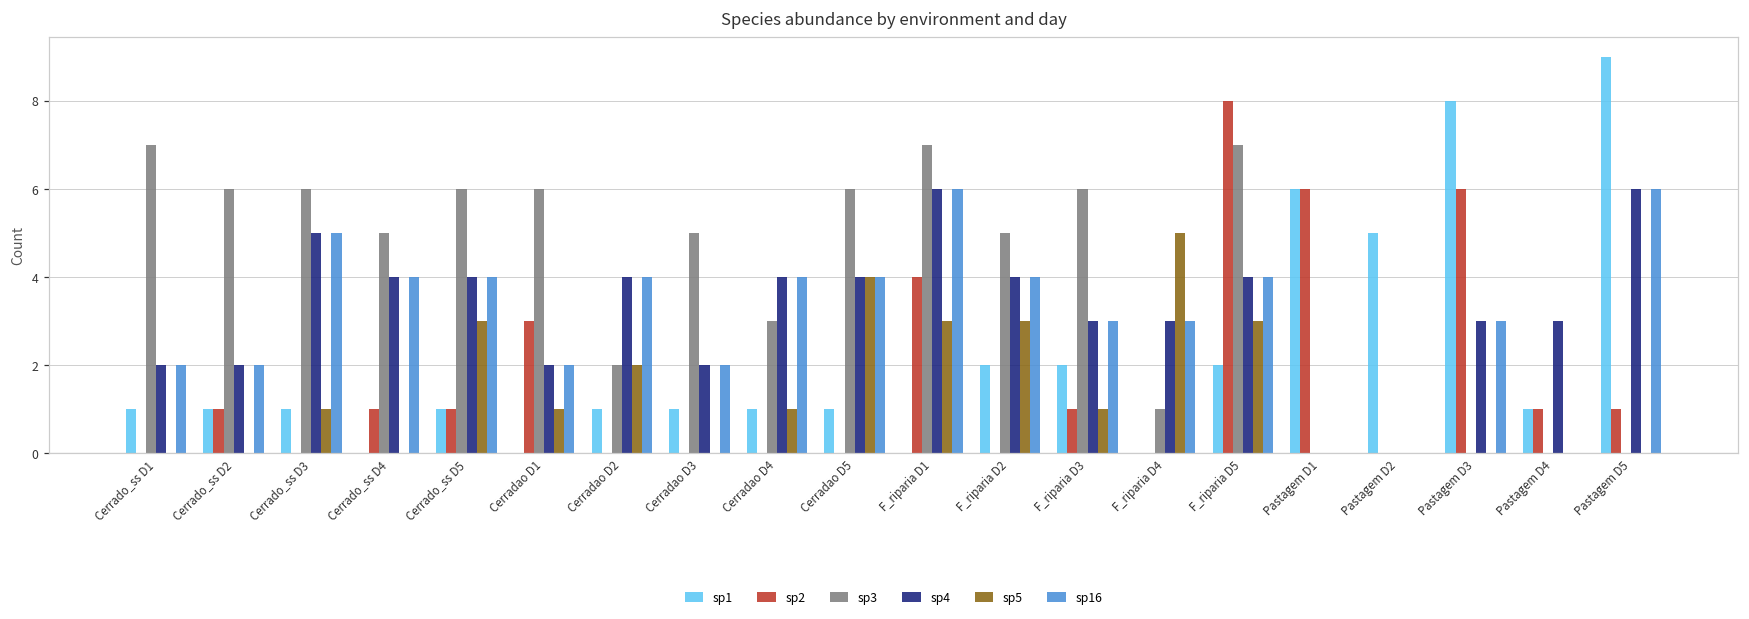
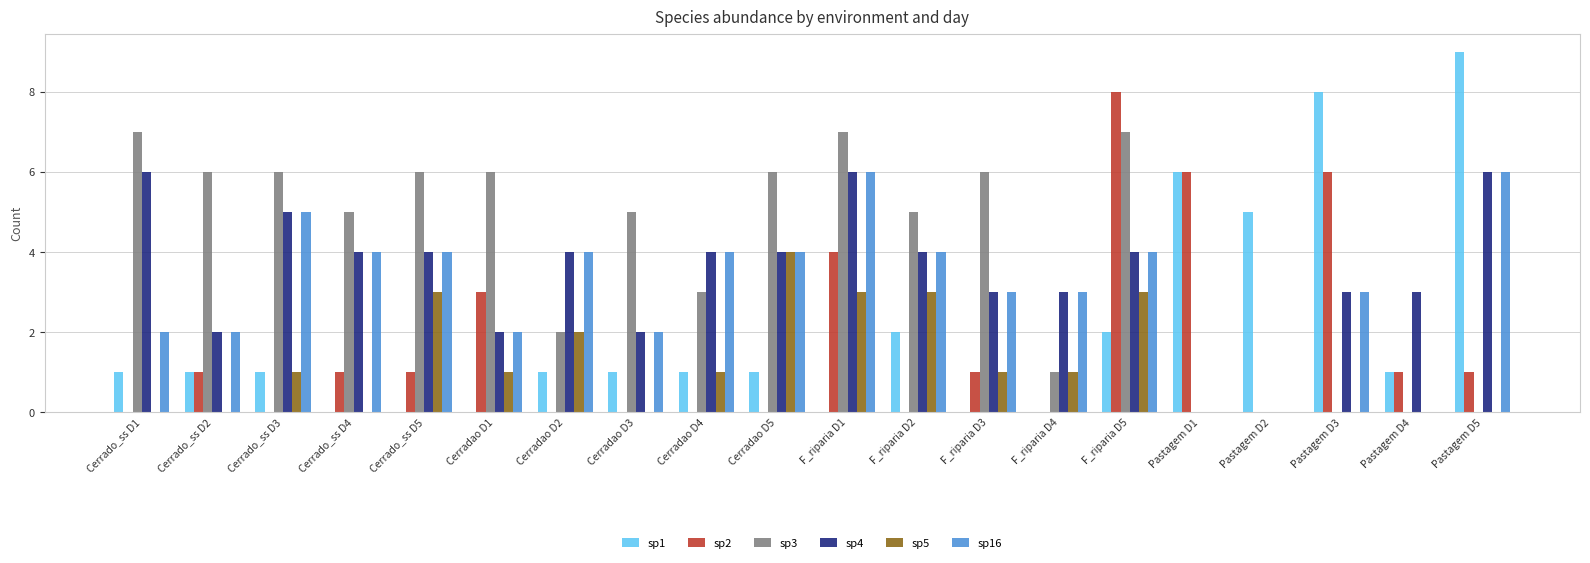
  {
    "sp1": {
      "Cerrado_ss D1": 1,
      "Cerrado_ss D2": 1,
      "Cerrado_ss D3": 1,
      "Cerrado_ss D4": 0,
-     "Cerrado_ss D5": 1,
+     "Cerrado_ss D5": 0,
      "Cerradao D1": 0,
      "Cerradao D2": 1,
      "Cerradao D3": 1,
      "Cerradao D4": 1,
      "Cerradao D5": 1,
      "F_riparia D1": 0,
      "F_riparia D2": 2,
-     "F_riparia D3": 2,
+     "F_riparia D3": 0,
      "F_riparia D4": 0,
      "F_riparia D5": 2,
      "Pastagem D1": 6,
      "Pastagem D2": 5,
      "Pastagem D3": 8,
      "Pastagem D4": 1,
      "Pastagem D5": 9
    },
    "sp2": {
      "Cerrado_ss D1": 0,
      "Cerrado_ss D2": 1,
      "Cerrado_ss D3": 0,
      "Cerrado_ss D4": 1,
      "Cerrado_ss D5": 1,
      "Cerradao D1": 3,
      "Cerradao D2": 0,
      "Cerradao D3": 0,
      "Cerradao D4": 0,
      "Cerradao D5": 0,
      "F_riparia D1": 4,
      "F_riparia D2": 0,
      "F_riparia D3": 1,
      "F_riparia D4": 0,
      "F_riparia D5": 8,
      "Pastagem D1": 6,
      "Pastagem D2": 0,
      "Pastagem D3": 6,
      "Pastagem D4": 1,
      "Pastagem D5": 1
    },
    "sp3": {
      "Cerrado_ss D1": 7,
      "Cerrado_ss D2": 6,
      "Cerrado_ss D3": 6,
      "Cerrado_ss D4": 5,
      "Cerrado_ss D5": 6,
      "Cerradao D1": 6,
      "Cerradao D2": 2,
      "Cerradao D3": 5,
      "Cerradao D4": 3,
      "Cerradao D5": 6,
      "F_riparia D1": 7,
      "F_riparia D2": 5,
      "F_riparia D3": 6,
      "F_riparia D4": 1,
      "F_riparia D5": 7,
      "Pastagem D1": 0,
      "Pastagem D2": 0,
      "Pastagem D3": 0,
      "Pastagem D4": 0,
      "Pastagem D5": 0
    },
    "sp4": {
-     "Cerrado_ss D1": 2,
+     "Cerrado_ss D1": 6,
      "Cerrado_ss D2": 2,
      "Cerrado_ss D3": 5,
      "Cerrado_ss D4": 4,
      "Cerrado_ss D5": 4,
      "Cerradao D1": 2,
      "Cerradao D2": 4,
      "Cerradao D3": 2,
      "Cerradao D4": 4,
      "Cerradao D5": 4,
      "F_riparia D1": 6,
      "F_riparia D2": 4,
      "F_riparia D3": 3,
      "F_riparia D4": 3,
      "F_riparia D5": 4,
      "Pastagem D1": 0,
      "Pastagem D2": 0,
      "Pastagem D3": 3,
      "Pastagem D4": 3,
      "Pastagem D5": 6
    },
    "sp5": {
      "Cerrado_ss D1": 0,
      "Cerrado_ss D2": 0,
      "Cerrado_ss D3": 1,
      "Cerrado_ss D4": 0,
      "Cerrado_ss D5": 3,
      "Cerradao D1": 1,
      "Cerradao D2": 2,
      "Cerradao D3": 0,
      "Cerradao D4": 1,
      "Cerradao D5": 4,
      "F_riparia D1": 3,
      "F_riparia D2": 3,
      "F_riparia D3": 1,
-     "F_riparia D4": 5,
+     "F_riparia D4": 1,
      "F_riparia D5": 3,
      "Pastagem D1": 0,
      "Pastagem D2": 0,
      "Pastagem D3": 0,
      "Pastagem D4": 0,
      "Pastagem D5": 0
    },
    "sp16": {
      "Cerrado_ss D1": 2,
      "Cerrado_ss D2": 2,
      "Cerrado_ss D3": 5,
      "Cerrado_ss D4": 4,
      "Cerrado_ss D5": 4,
      "Cerradao D1": 2,
      "Cerradao D2": 4,
      "Cerradao D3": 2,
      "Cerradao D4": 4,
      "Cerradao D5": 4,
      "F_riparia D1": 6,
      "F_riparia D2": 4,
      "F_riparia D3": 3,
      "F_riparia D4": 3,
      "F_riparia D5": 4,
      "Pastagem D1": 0,
      "Pastagem D2": 0,
      "Pastagem D3": 3,
      "Pastagem D4": 0,
      "Pastagem D5": 6
    }
  }
